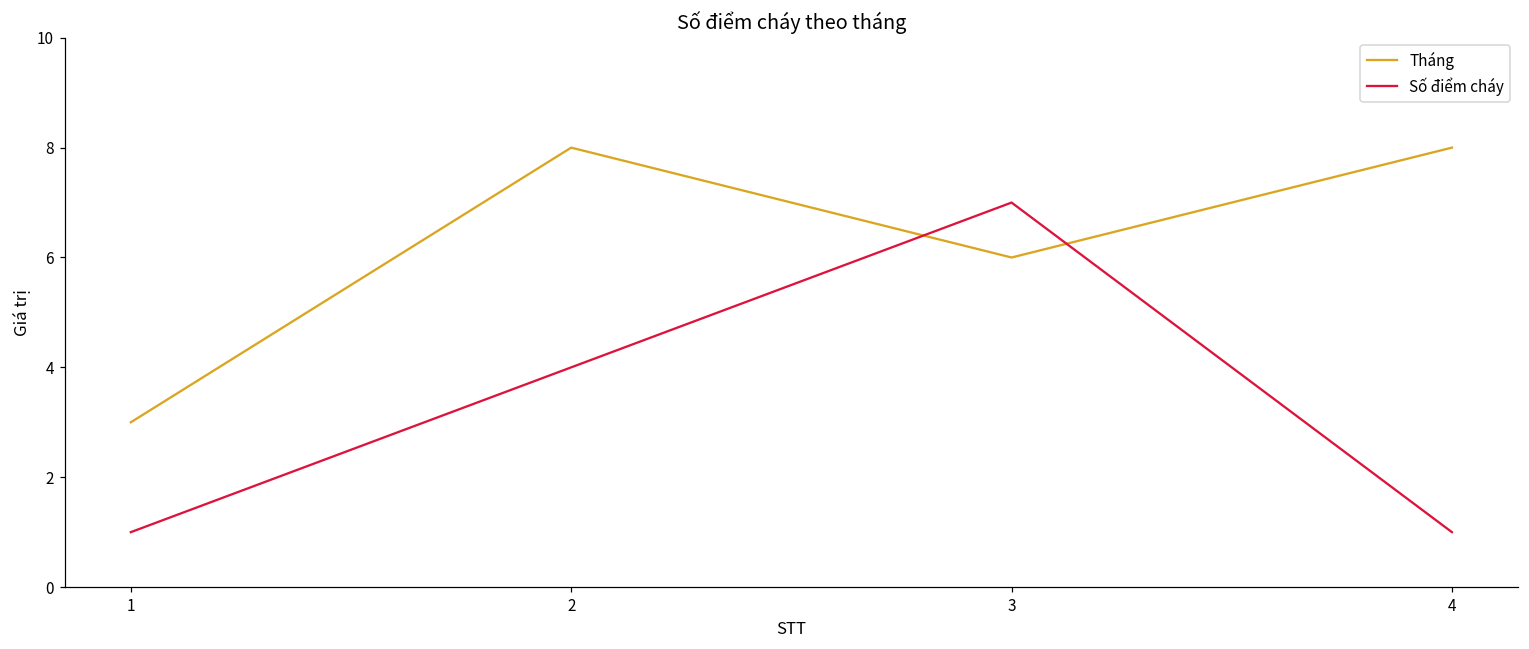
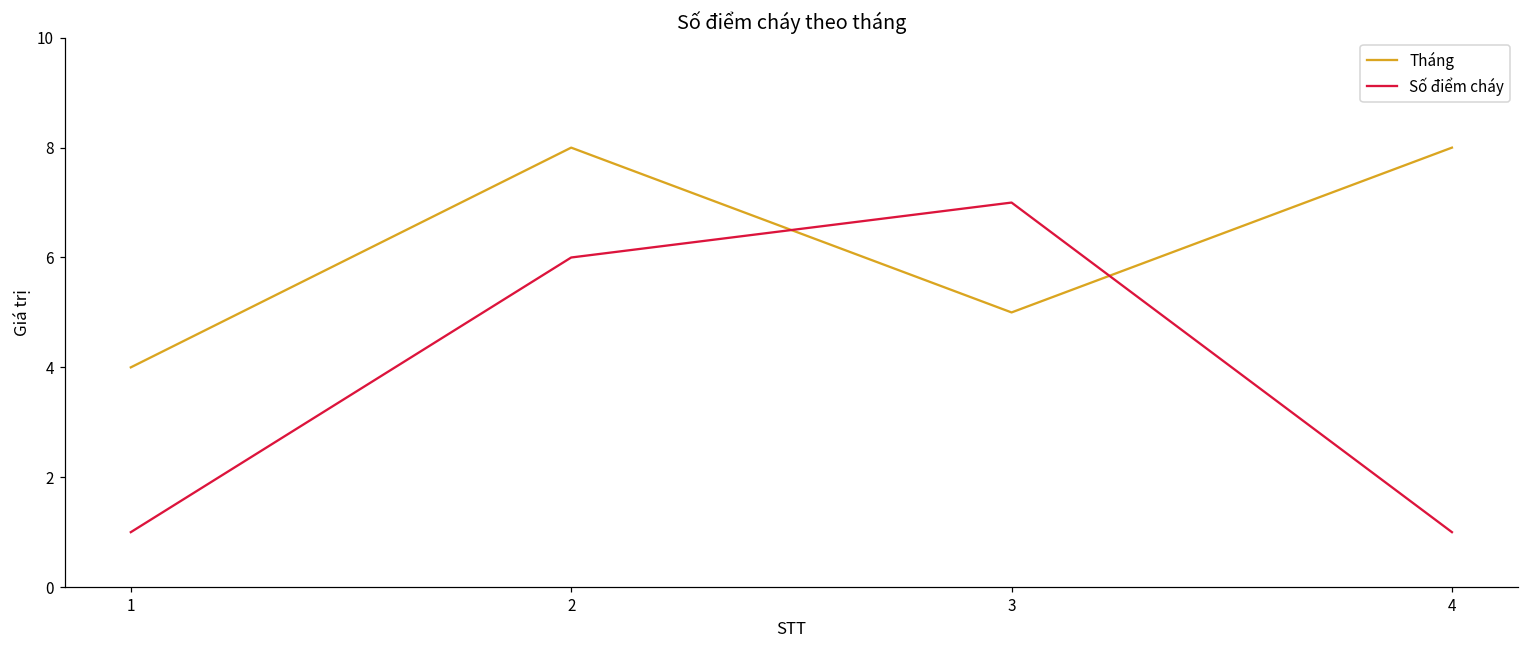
  {
    "Tháng": {
-     "1": 3,
+     "1": 4,
      "2": 8,
-     "3": 6,
+     "3": 5,
      "4": 8
    },
    "Số điểm cháy": {
      "1": 1,
-     "2": 4,
+     "2": 6,
      "3": 7,
      "4": 1
    }
  }
